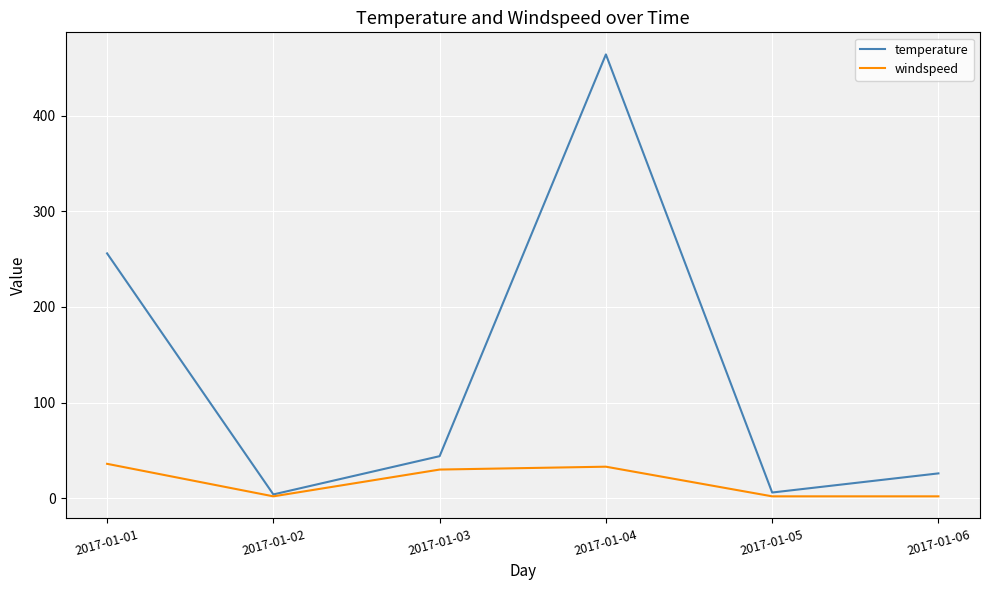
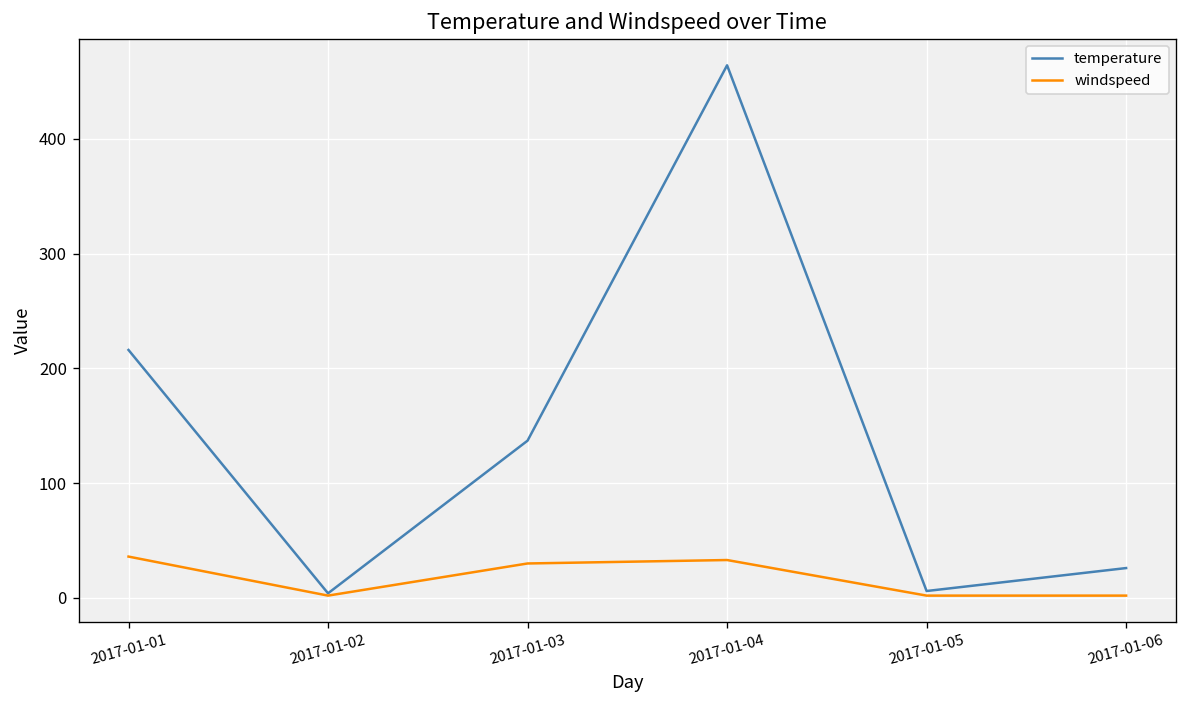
  {
    "temperature": {
-     "2017-01-01": 260,
-     "2017-01-03": 40,
+     "2017-01-01": 220,
+     "2017-01-03": 140,
      "2017-01-04": 460,
      "2017-01-05": 10,
      "2017-01-06": 30
    },
    "windspeed": {
      "2017-01-01": 40,
      "2017-01-03": 30,
      "2017-01-04": 30,
      "2017-01-05": 0,
      "2017-01-06": 0
    }
  }
